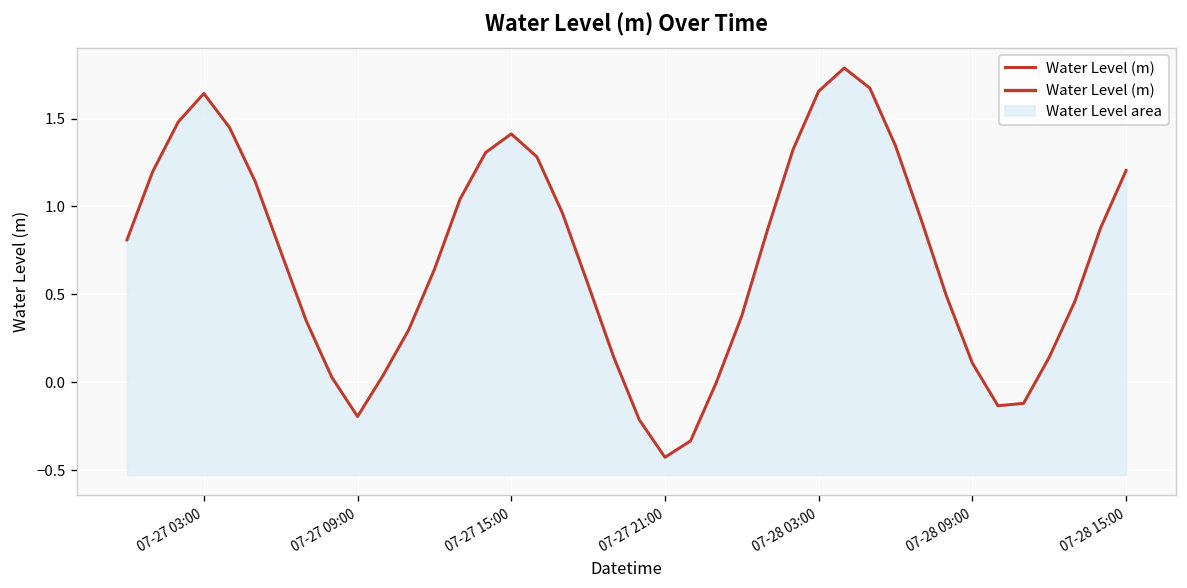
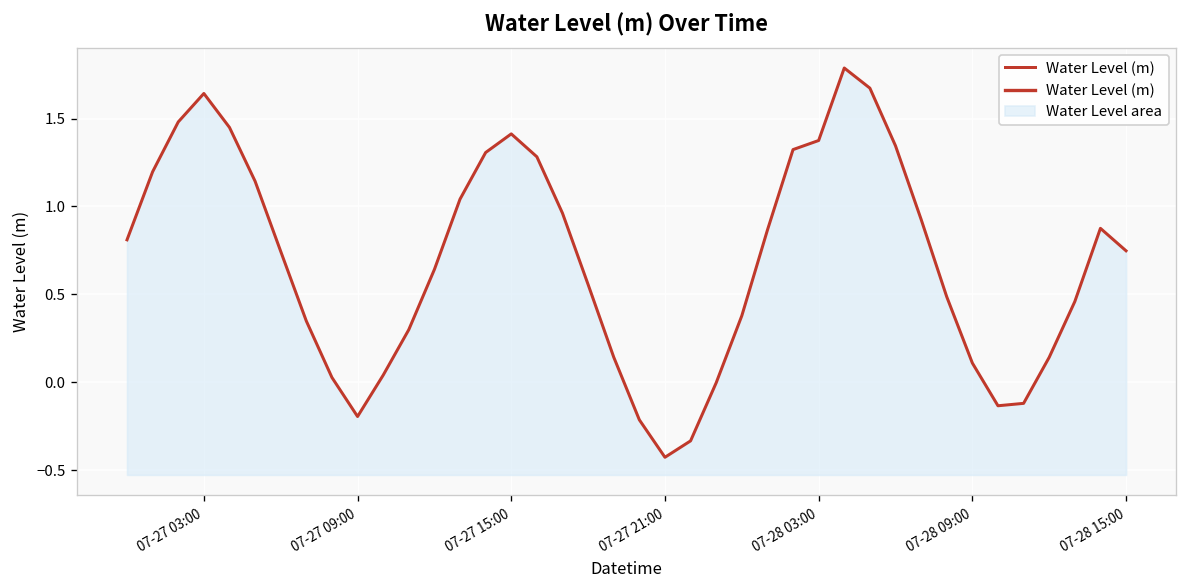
  {
    "07-27 03:00": 1.64,
    "07-27 09:00": -0.19,
    "07-27 15:00": 1.41,
    "07-27 21:00": -0.43,
-   "07-28 03:00": 1.66,
+   "07-28 03:00": 1.38,
    "07-28 09:00": 0.11,
-   "07-28 15:00": 1.20
+   "07-28 15:00": 0.75
  }
